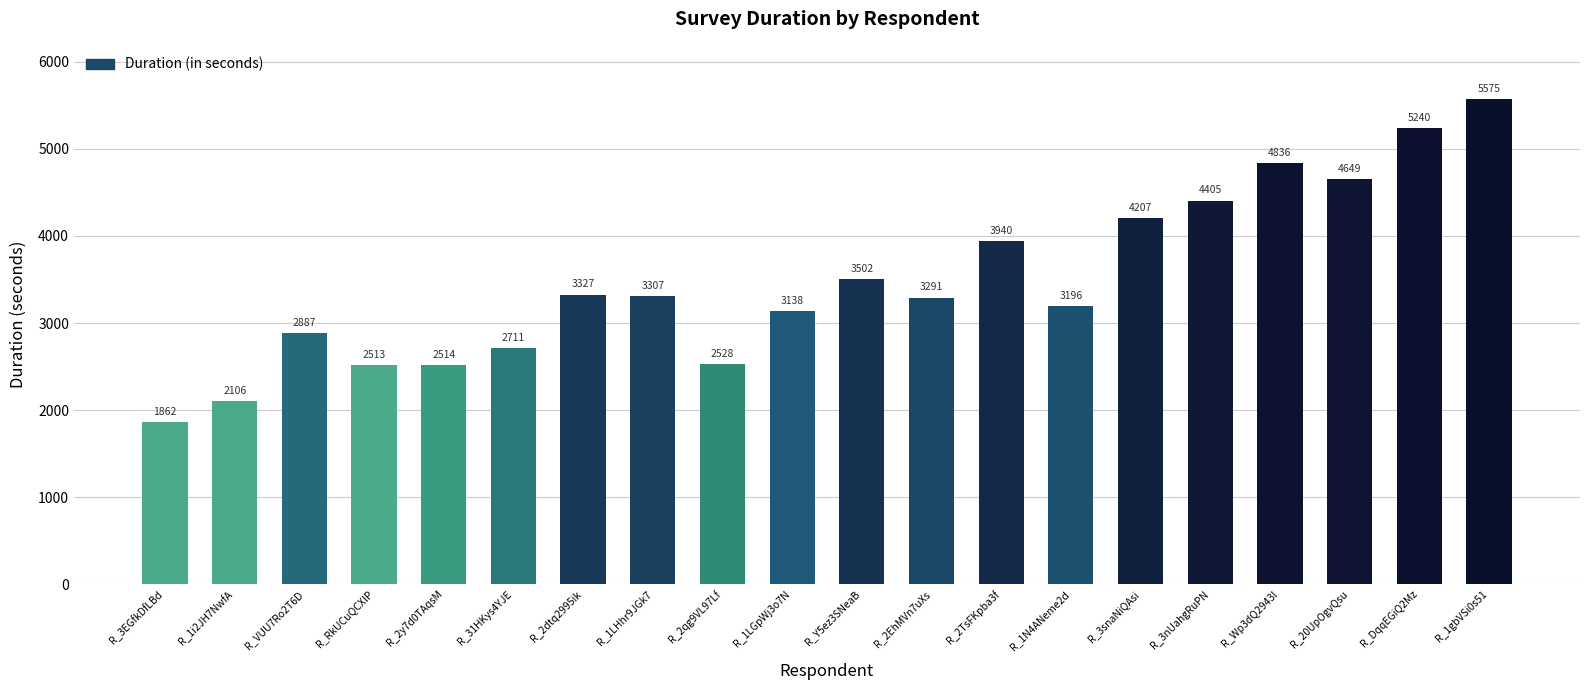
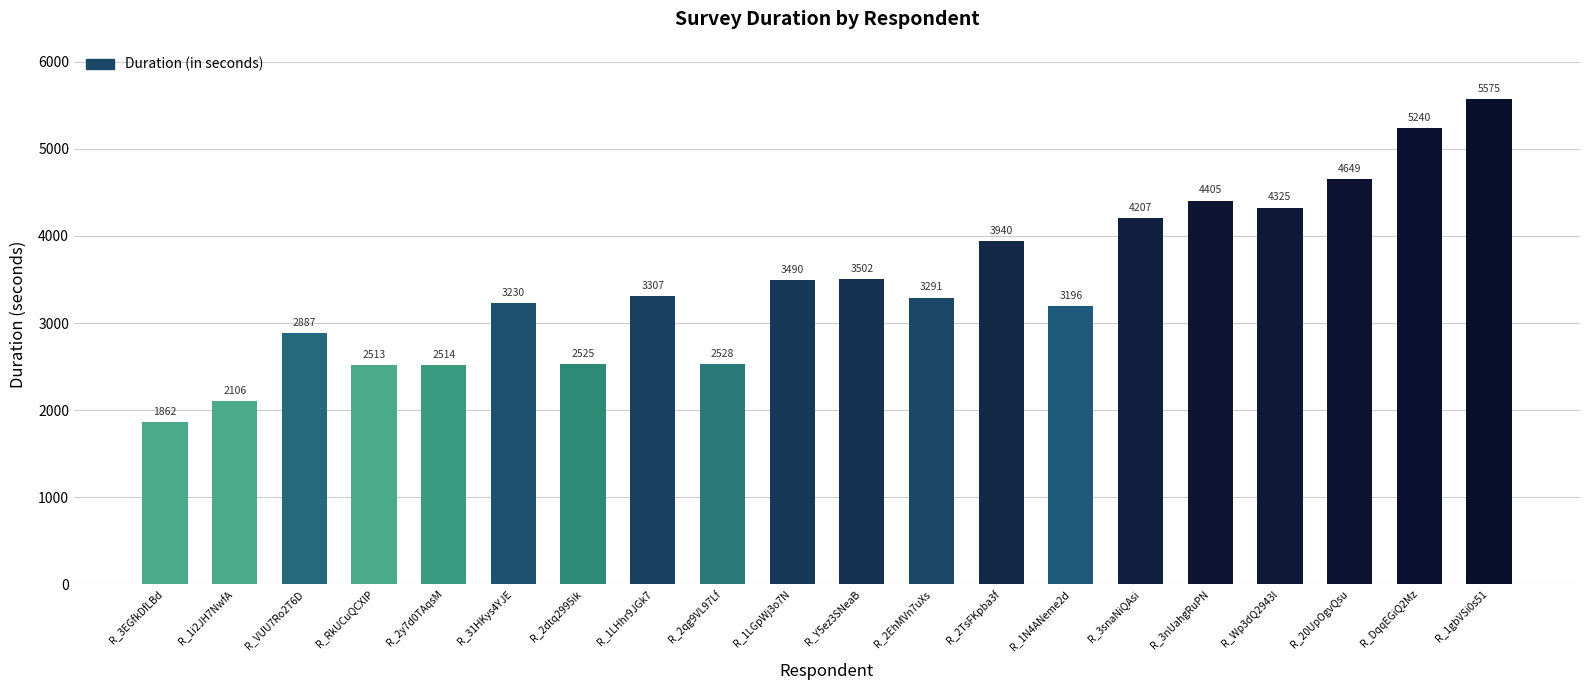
  {
    "R_3EGfkDfLBd": 1862,
    "R_1i2JH7NwfA": 2106,
    "R_VUU7Ro2T6D": 2887,
    "R_RkUCuQCXlP": 2513,
    "R_2y7d0TAqsM": 2514,
-   "R_31HKys4YJE": 2711,
-   "R_2dtq2995ik": 3327,
+   "R_31HKys4YJE": 3230,
+   "R_2dtq2995ik": 2525,
    "R_1LHhr9JGk7": 3307,
    "R_2qg9VL97Lf": 2528,
-   "R_1LGpWj3o7N": 3138,
+   "R_1LGpWj3o7N": 3490,
    "R_Y5ez3SNeaB": 3502,
    "R_2EhMVn7uXs": 3291,
    "R_2TsFKpba3f": 3940,
    "R_1N4ANeme2d": 3196,
    "R_3snaNiQAsi": 4207,
    "R_3nUahgRuPN": 4405,
-   "R_Wp3dQ2943l": 4836,
+   "R_Wp3dQ2943l": 4325,
    "R_20UpOgvQsu": 4649,
    "R_DqqEGiQ2Mz": 5240,
    "R_1gbVSi0s51": 5575
  }
